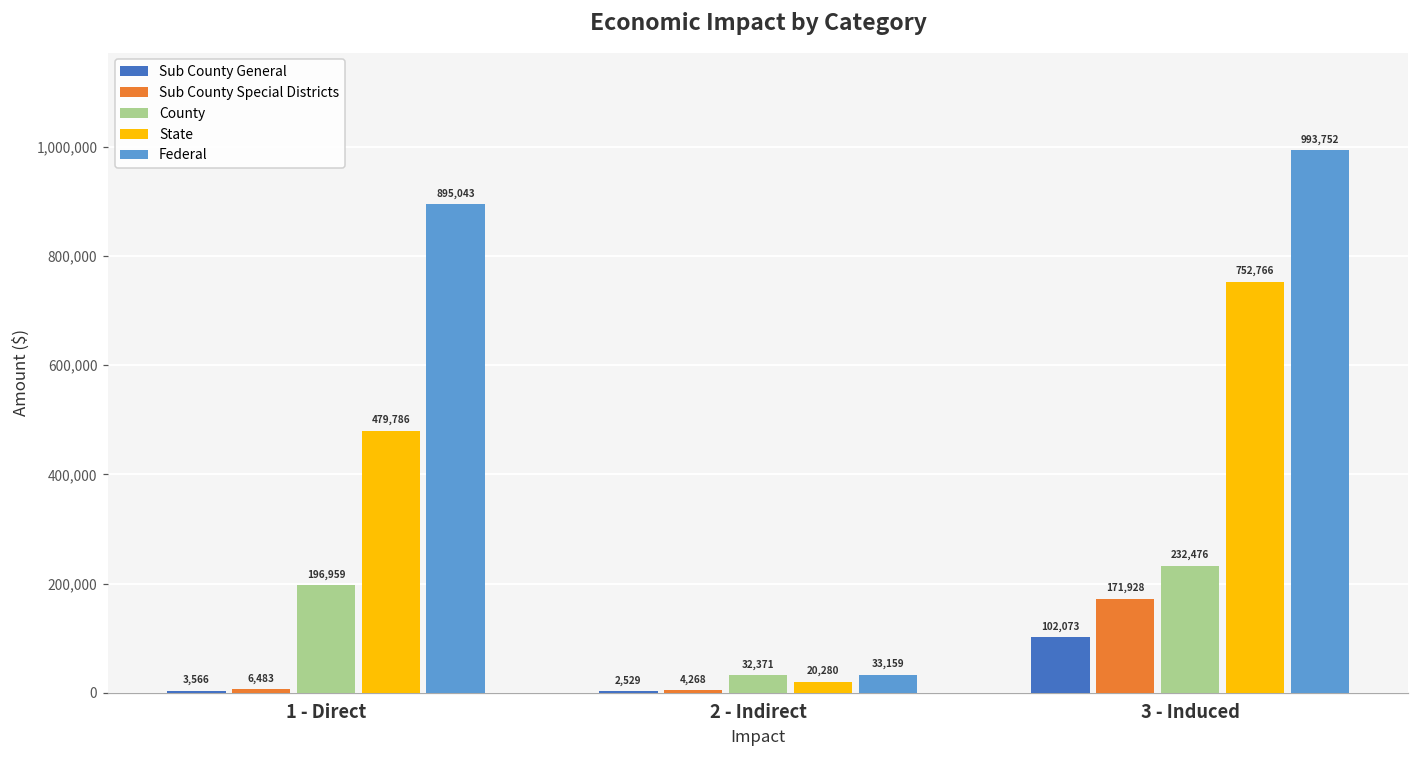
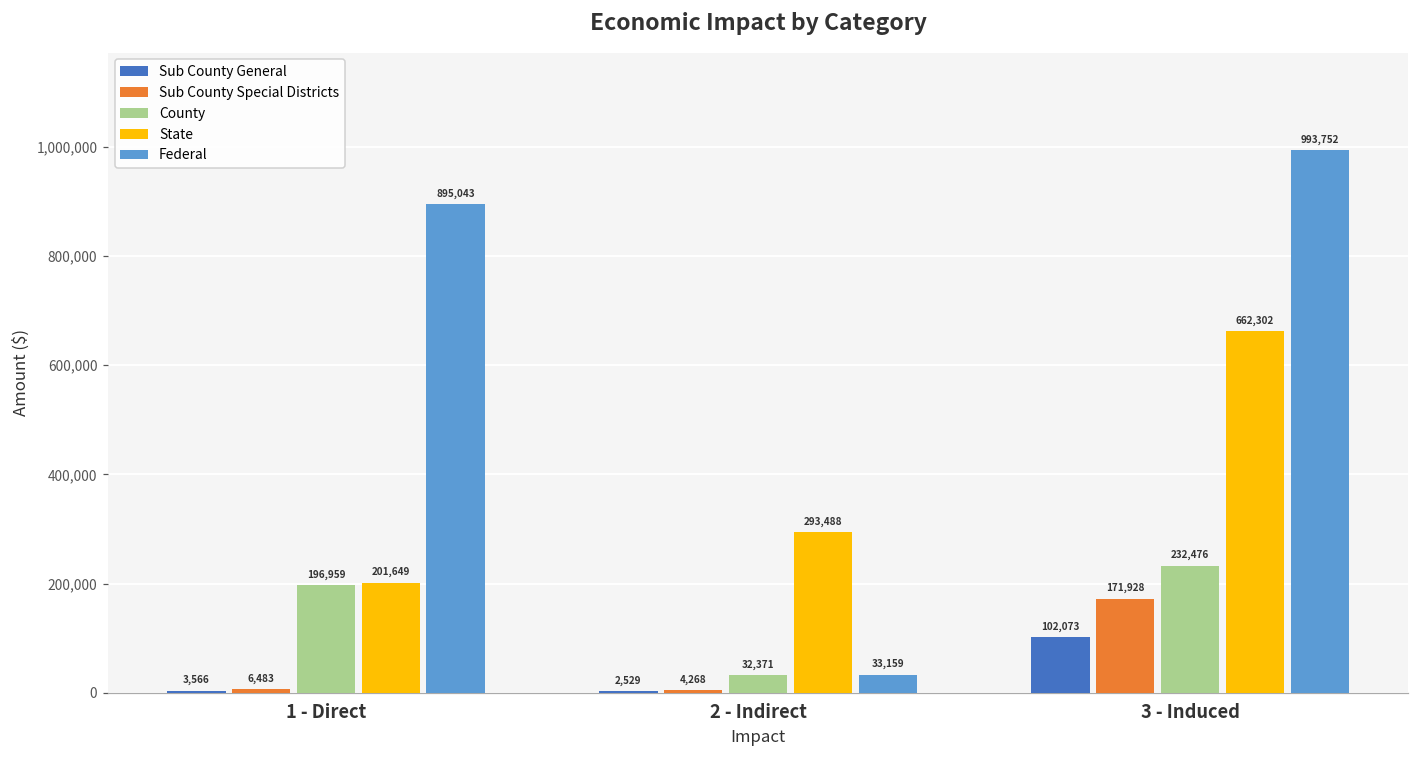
  {
    "Sub County Special Districts": {
      "1 - Direct": "6,483",
      "2 - Indirect": "4,268",
      "3 - Induced": "171,928"
    },
    "County": {
      "1 - Direct": "196,959",
      "2 - Indirect": "32,371",
      "3 - Induced": "232,476"
    },
    "State": {
-     "1 - Direct": "479,786",
-     "2 - Indirect": "20,280",
-     "3 - Induced": "752,766"
+     "1 - Direct": "201,649",
+     "2 - Indirect": "293,488",
+     "3 - Induced": "662,302"
    }
  }
